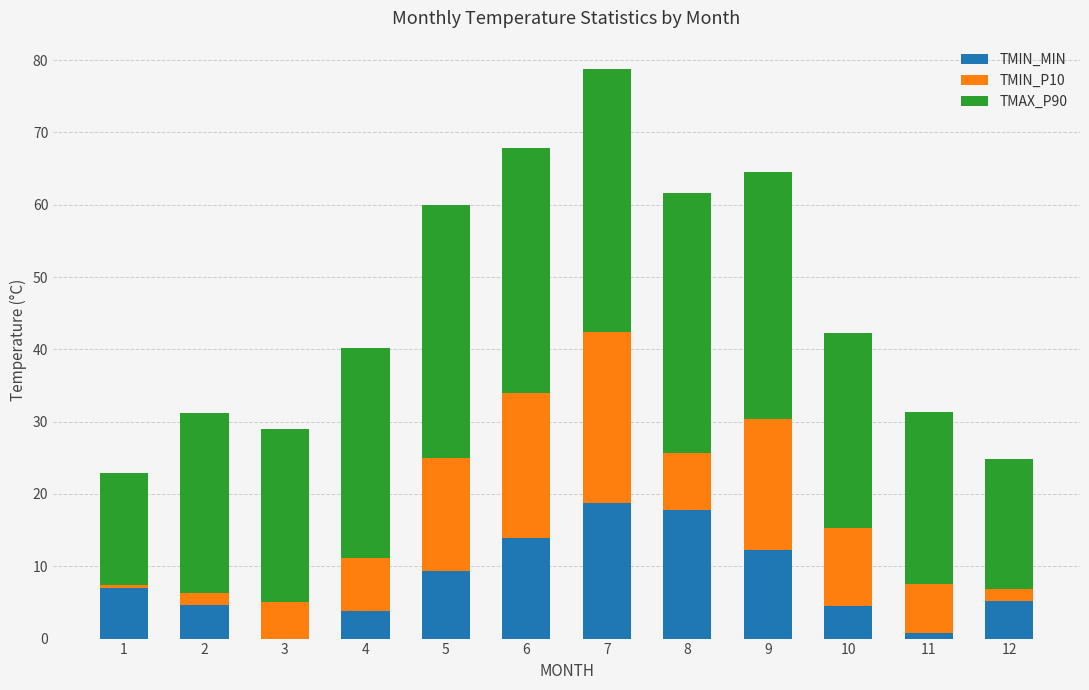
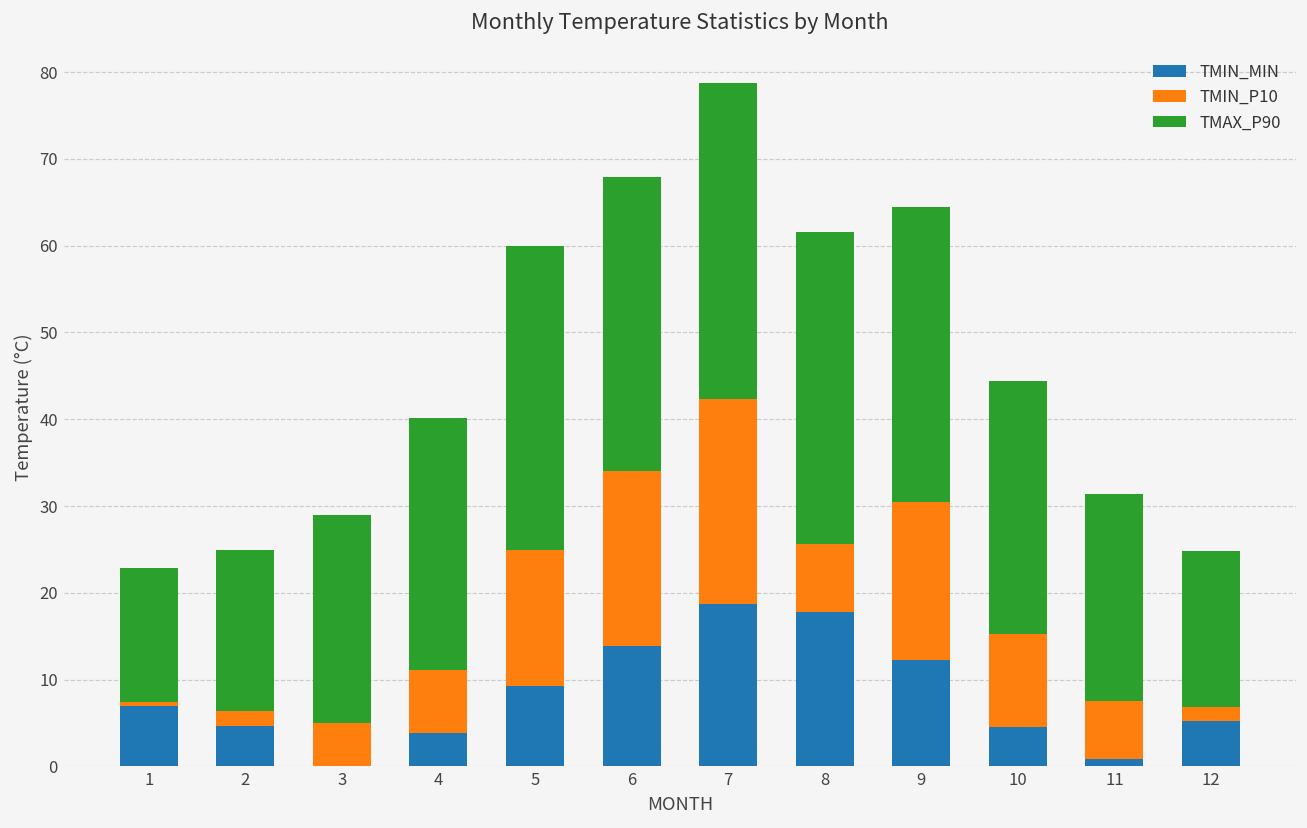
  {
    "TMIN_MIN": {
      "1": 7,
      "2": 5,
      "3": 0,
      "4": 4,
      "5": 9,
      "6": 14,
      "7": 19,
      "8": 18,
      "9": 12,
      "10": 5,
      "11": 1,
      "12": 5
    },
    "TMIN_P10": {
      "1": 0,
      "2": 2,
      "3": 5,
      "4": 7,
      "5": 16,
      "6": 20,
      "7": 24,
      "8": 8,
      "9": 18,
      "10": 11,
      "11": 7,
      "12": 2
    },
    "TMAX_P90": {
      "1": 15,
-     "2": 25,
+     "2": 19,
      "3": 24,
      "4": 29,
      "5": 35,
      "6": 34,
      "7": 36,
      "8": 36,
      "9": 34,
-     "10": 27,
+     "10": 29,
      "11": 24,
      "12": 18
    }
  }
